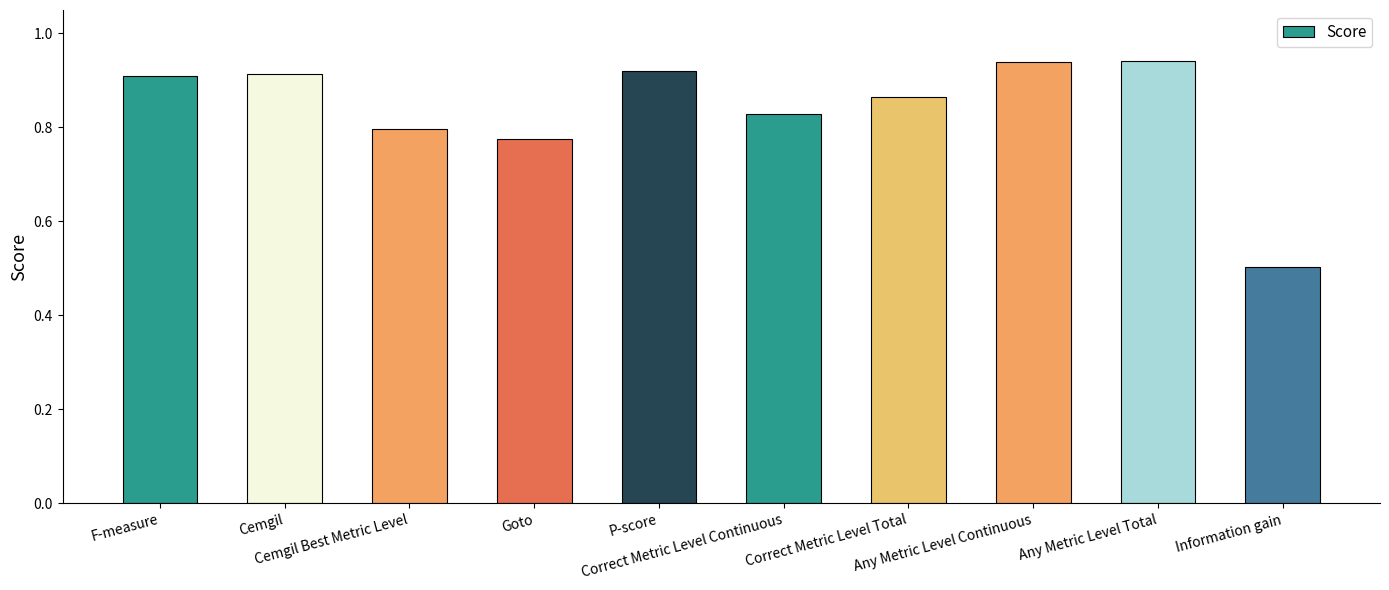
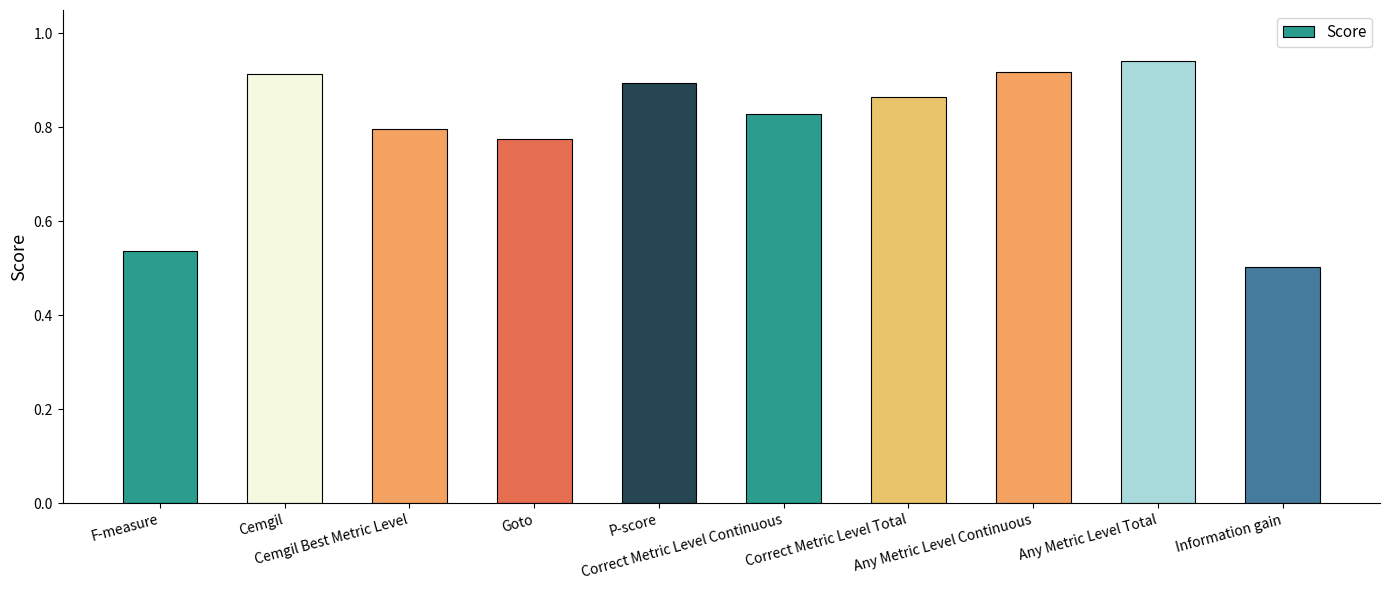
  {
-   "F-measure": 0.91,
+   "F-measure": 0.54,
    "Cemgil": 0.91,
    "Cemgil Best Metric Level": 0.80,
    "Goto": 0.78,
-   "P-score": 0.92,
+   "P-score": 0.89,
    "Correct Metric Level Continuous": 0.83,
    "Correct Metric Level Total": 0.87,
-   "Any Metric Level Continuous": 0.94,
+   "Any Metric Level Continuous": 0.92,
    "Any Metric Level Total": 0.94,
    "Information gain": 0.50
  }
